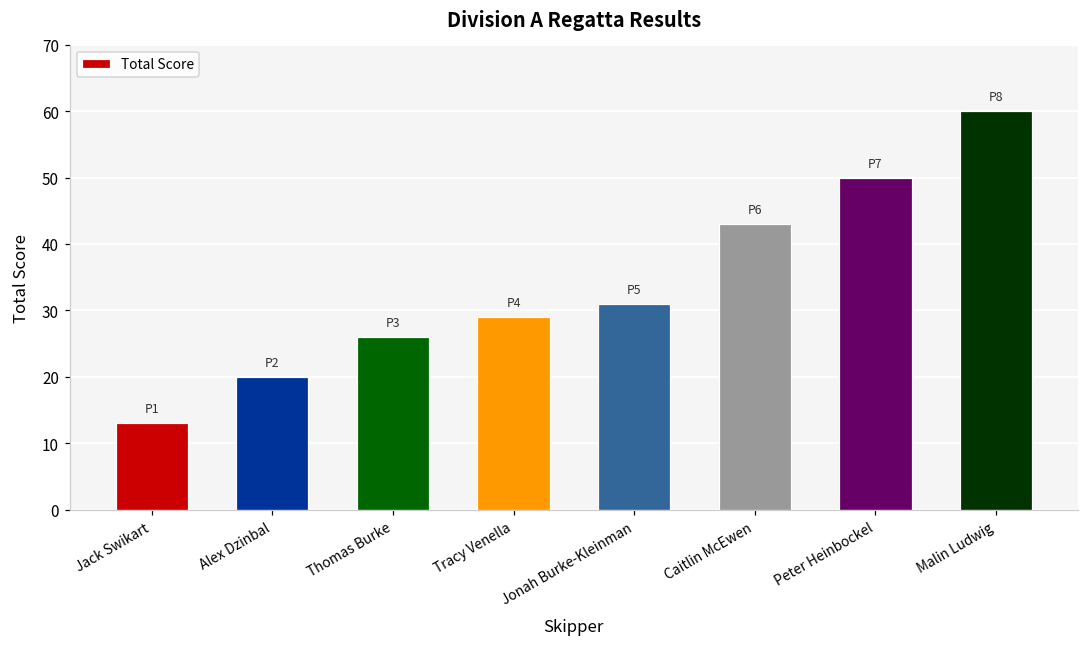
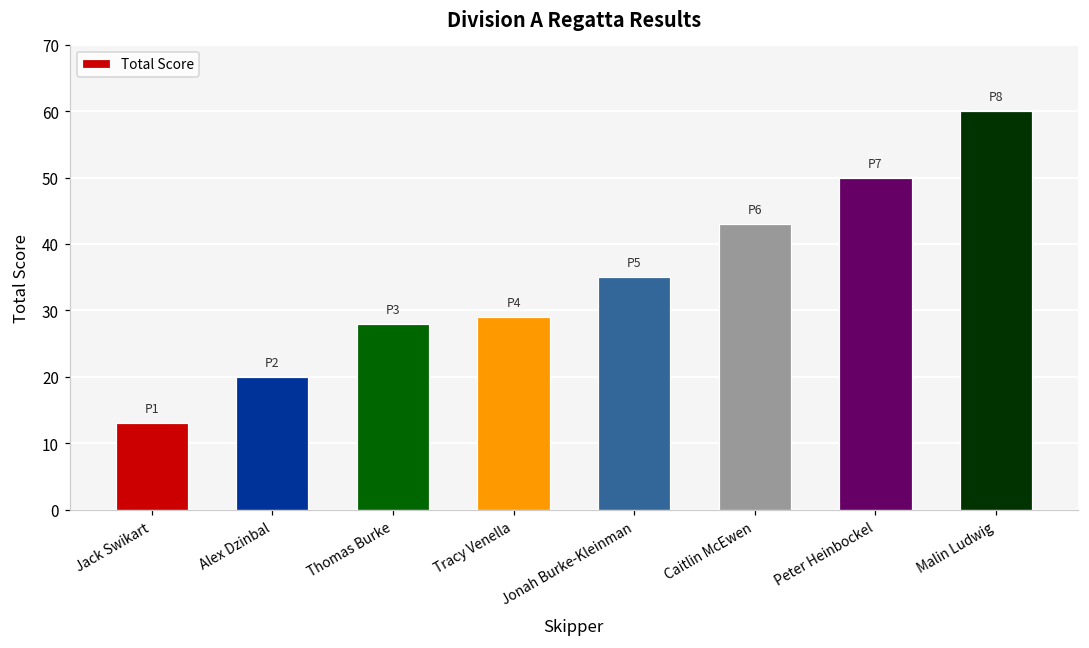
  {
    "Jack Swikart": 13,
    "Alex Dzinbal": 20,
-   "Thomas Burke": 26,
+   "Thomas Burke": 28,
    "Tracy Venella": 29,
-   "Jonah Burke-Kleinman": 31,
+   "Jonah Burke-Kleinman": 35,
    "Caitlin McEwen": 43,
    "Peter Heinbockel": 50,
    "Malin Ludwig": 60
  }
